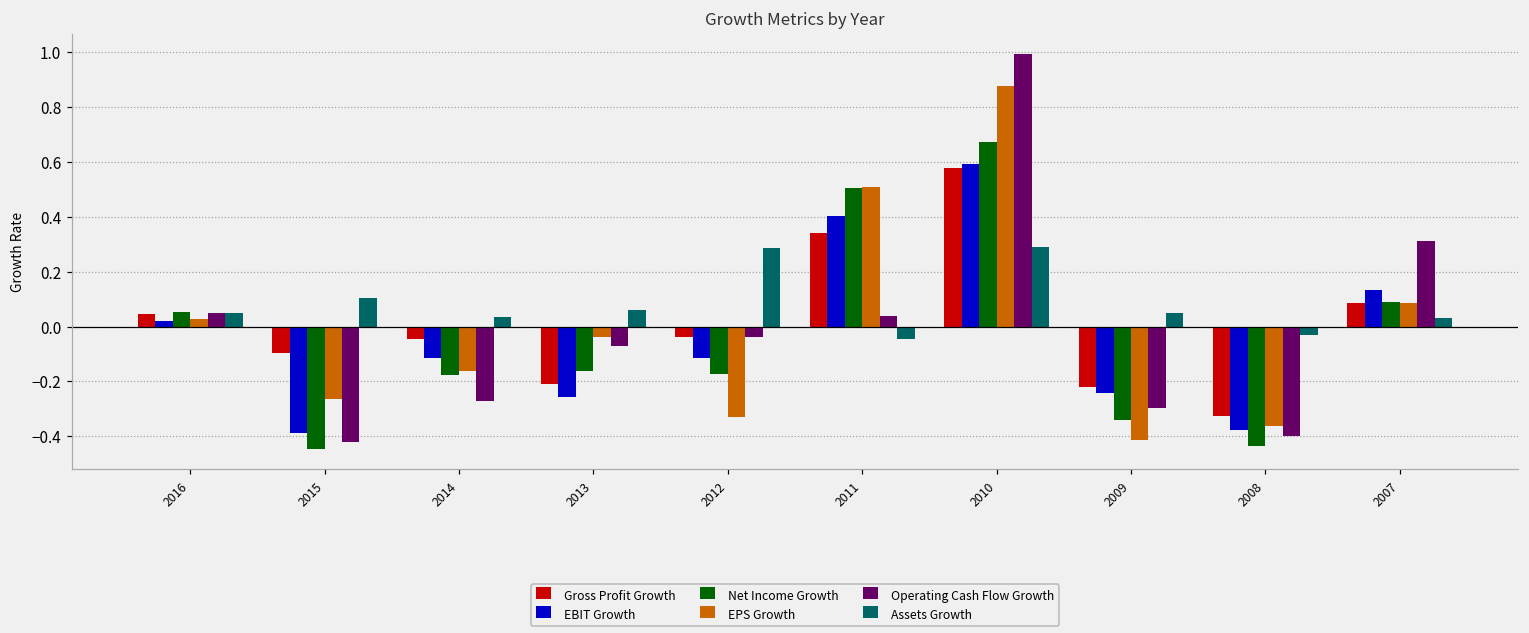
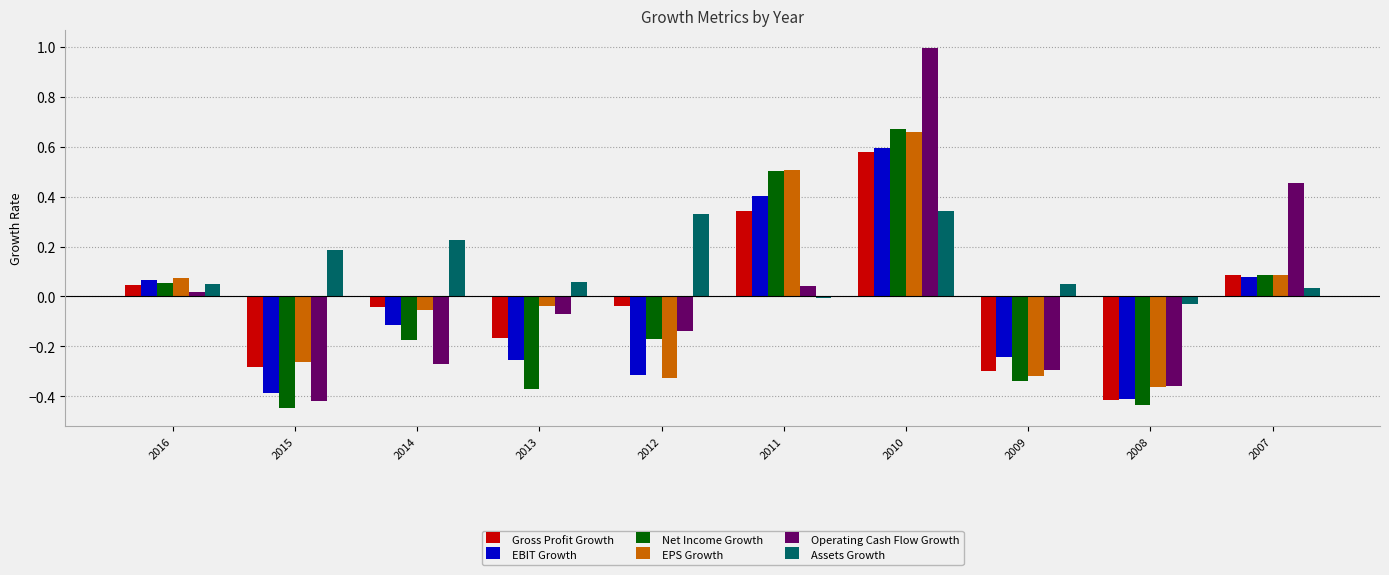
  {
    "Gross Profit Growth": {
      "2016": 0.05,
-     "2015": -0.10,
+     "2015": -0.28,
      "2014": -0.04,
-     "2013": -0.21,
+     "2013": -0.17,
      "2012": -0.04,
      "2011": 0.34,
      "2010": 0.58,
-     "2009": -0.22,
-     "2008": -0.33,
+     "2009": -0.30,
+     "2008": -0.41,
      "2007": 0.08
    },
    "EBIT Growth": {
-     "2016": 0.02,
+     "2016": 0.07,
      "2015": -0.39,
      "2014": -0.11,
      "2013": -0.26,
-     "2012": -0.11,
+     "2012": -0.31,
      "2011": 0.40,
      "2010": 0.59,
      "2009": -0.24,
-     "2008": -0.38,
-     "2007": 0.13
+     "2008": -0.41,
+     "2007": 0.08
    },
    "Net Income Growth": {
      "2016": 0.05,
      "2015": -0.45,
      "2014": -0.18,
-     "2013": -0.16,
+     "2013": -0.37,
      "2012": -0.17,
      "2011": 0.50,
      "2010": 0.67,
      "2009": -0.34,
      "2008": -0.43,
      "2007": 0.09
    },
    "EPS Growth": {
-     "2016": 0.03,
+     "2016": 0.08,
      "2015": -0.26,
-     "2014": -0.16,
+     "2014": -0.06,
      "2013": -0.04,
      "2012": -0.33,
      "2011": 0.51,
-     "2010": 0.88,
-     "2009": -0.41,
+     "2010": 0.66,
+     "2009": -0.32,
      "2008": -0.36,
      "2007": 0.09
    },
    "Operating Cash Flow Growth": {
-     "2016": 0.05,
+     "2016": 0.02,
      "2015": -0.42,
      "2014": -0.27,
      "2013": -0.07,
-     "2012": -0.04,
+     "2012": -0.14,
      "2011": 0.04,
      "2010": 0.99,
      "2009": -0.30,
-     "2008": -0.40,
-     "2007": 0.31
+     "2008": -0.36,
+     "2007": 0.45
    },
    "Assets Growth": {
      "2016": 0.05,
-     "2015": 0.11,
-     "2014": 0.04,
+     "2015": 0.19,
+     "2014": 0.22,
      "2013": 0.06,
-     "2012": 0.29,
-     "2011": -0.04,
-     "2010": 0.29,
+     "2012": 0.33,
+     "2011": -0.01,
+     "2010": 0.34,
      "2009": 0.05,
      "2008": -0.03,
      "2007": 0.03
    }
  }
